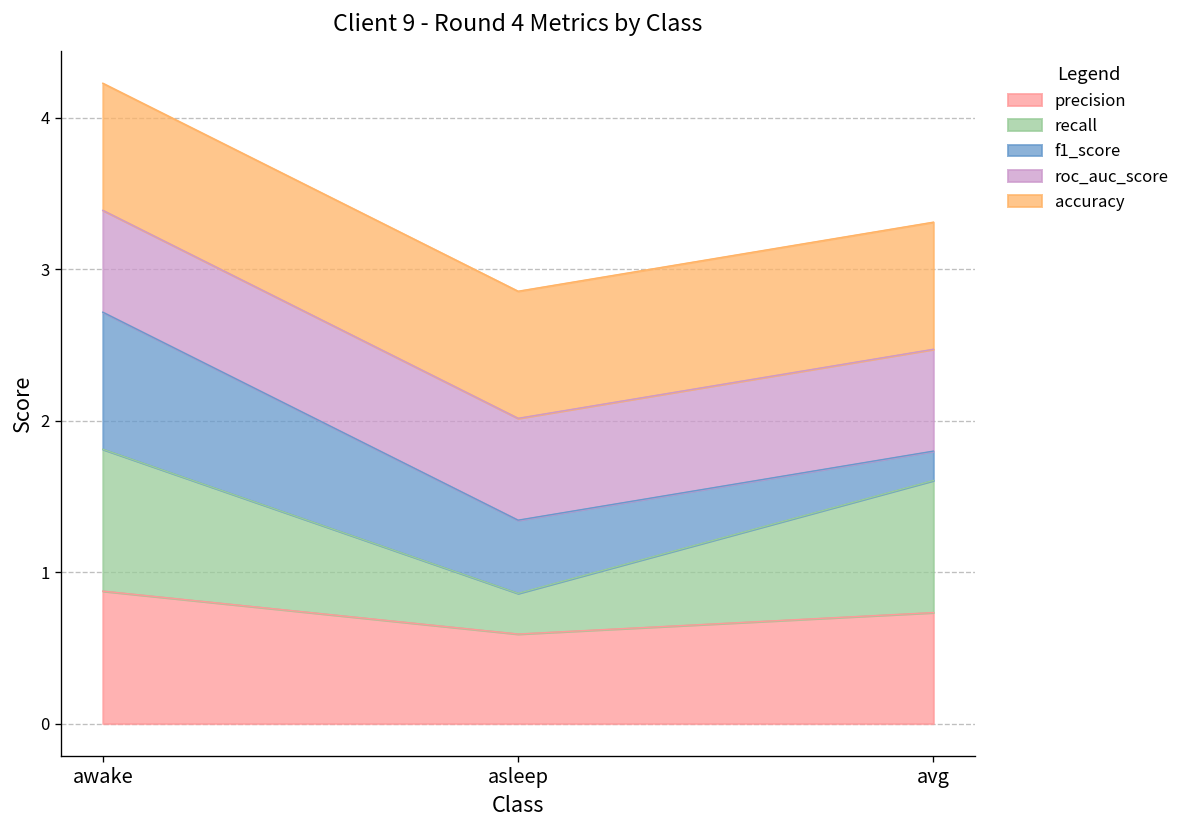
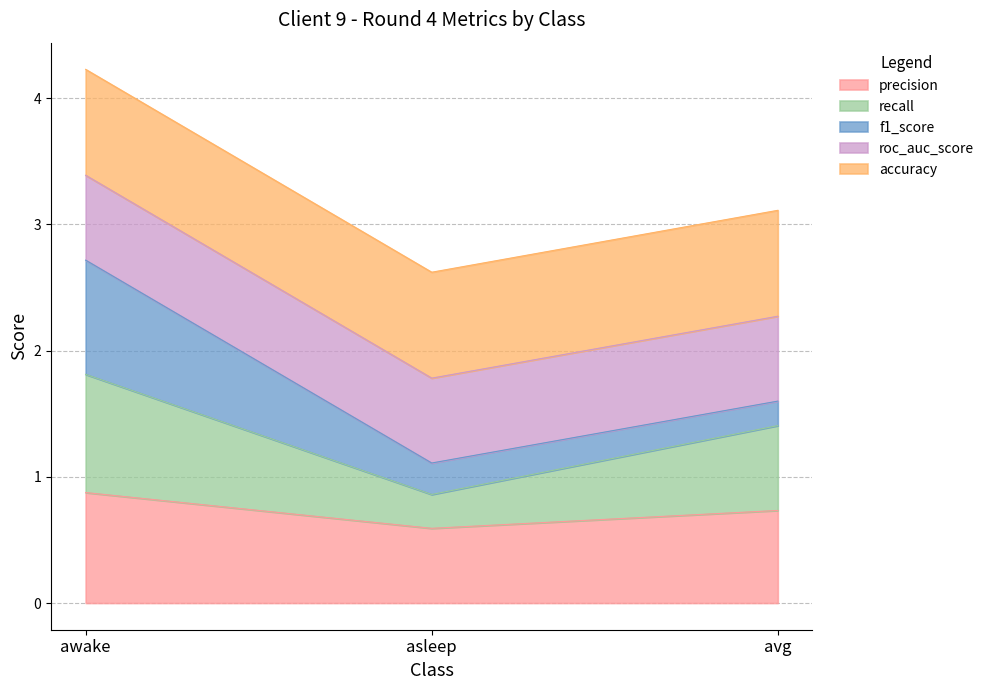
  {
    "recall": {
      "awake": 0.94,
      "asleep": 0.27,
-     "avg": 0.87
+     "avg": 0.67
    },
    "f1_score": {
      "awake": 0.90,
-     "asleep": 0.48,
+     "asleep": 0.25,
      "avg": 0.19
    },
    "roc_auc_score": {
      "awake": 0.67,
      "asleep": 0.67,
      "avg": 0.67
    }
  }
